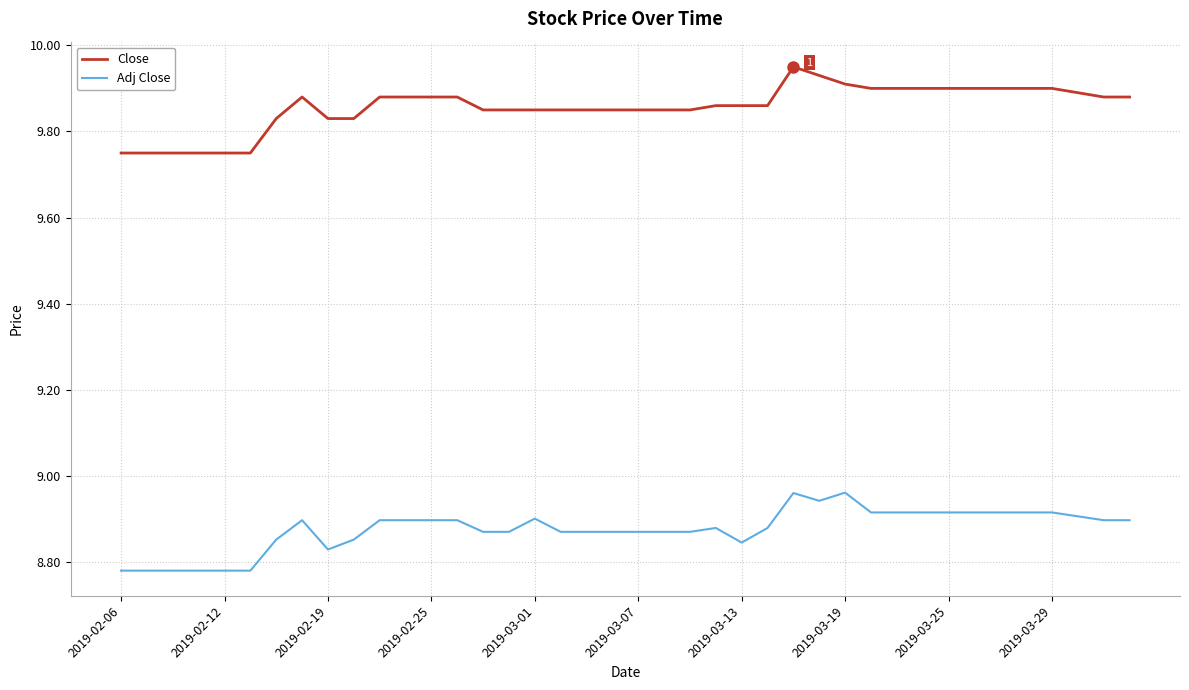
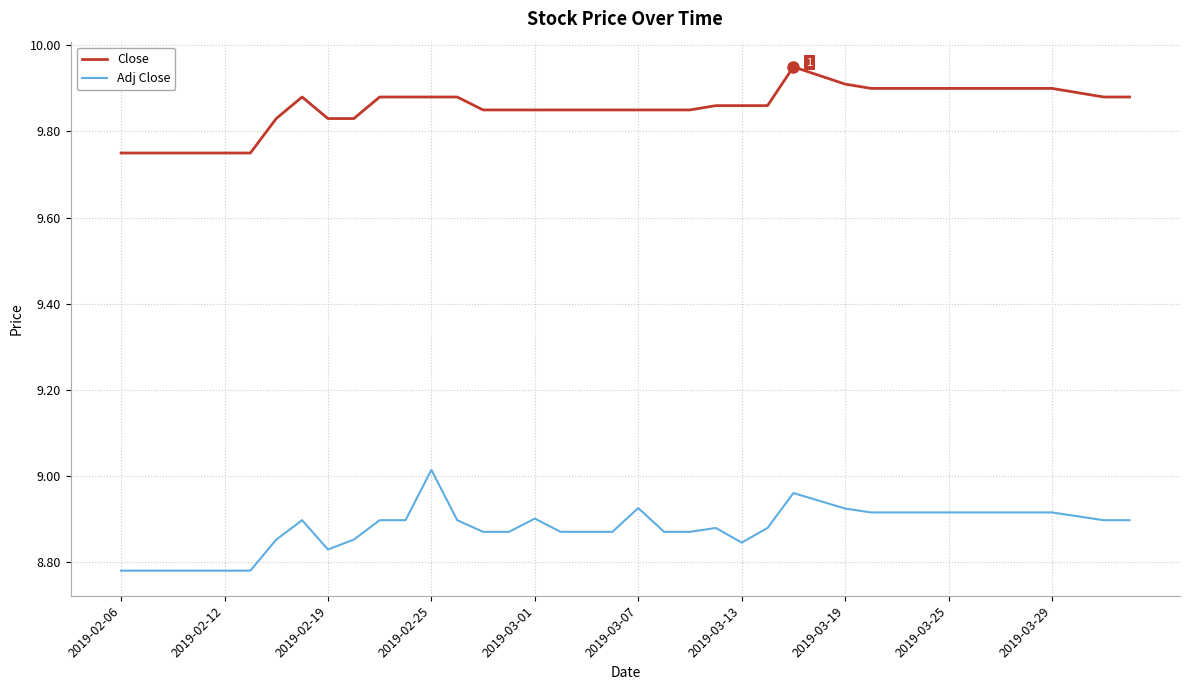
  {
    "Adj Close": {
      "2019-02-06": 8.78,
      "2019-02-12": 8.78,
      "2019-02-19": 8.83,
-     "2019-02-25": 8.90,
+     "2019-02-25": 9.01,
      "2019-03-01": 8.90,
-     "2019-03-07": 8.87,
+     "2019-03-07": 8.93,
      "2019-03-13": 8.85,
-     "2019-03-19": 8.96,
+     "2019-03-19": 8.92,
      "2019-03-25": 8.92,
      "2019-03-29": 8.92
    }
  }
